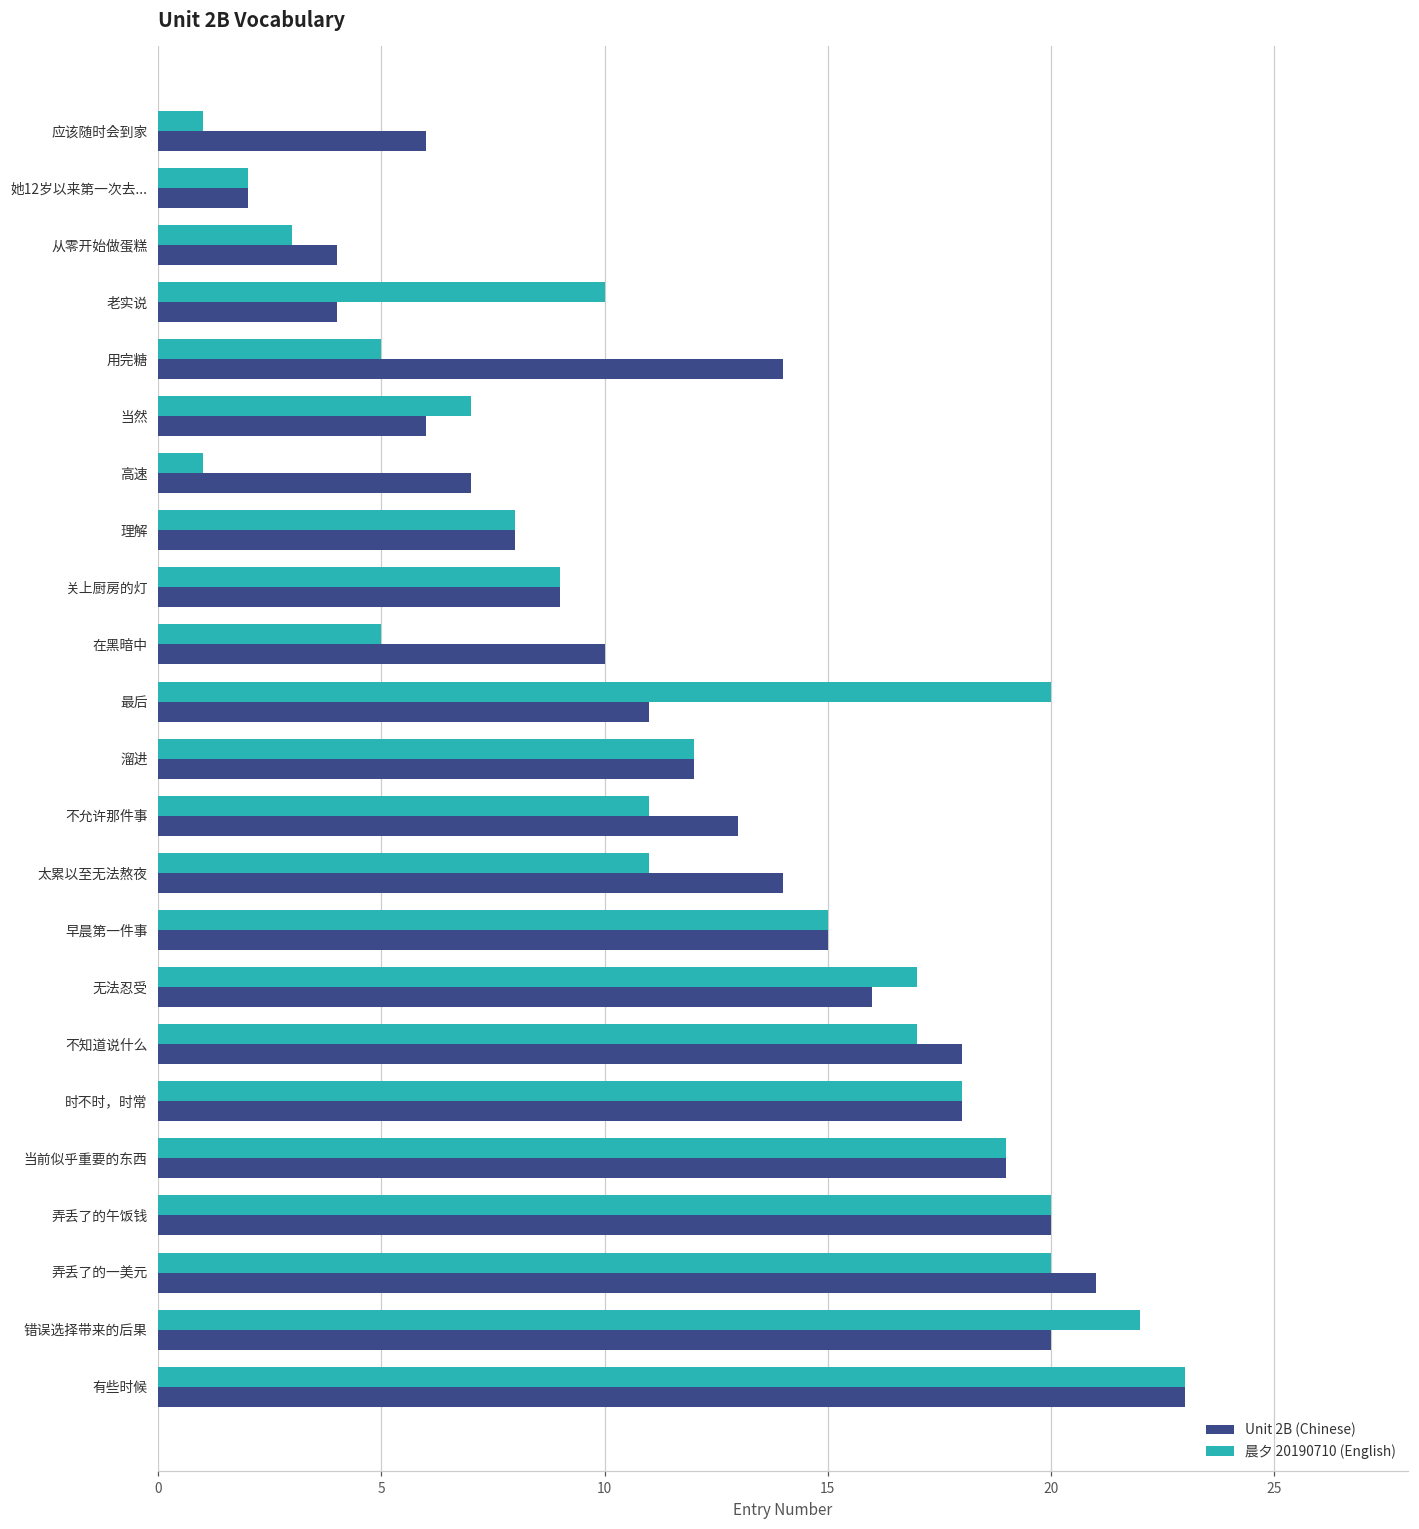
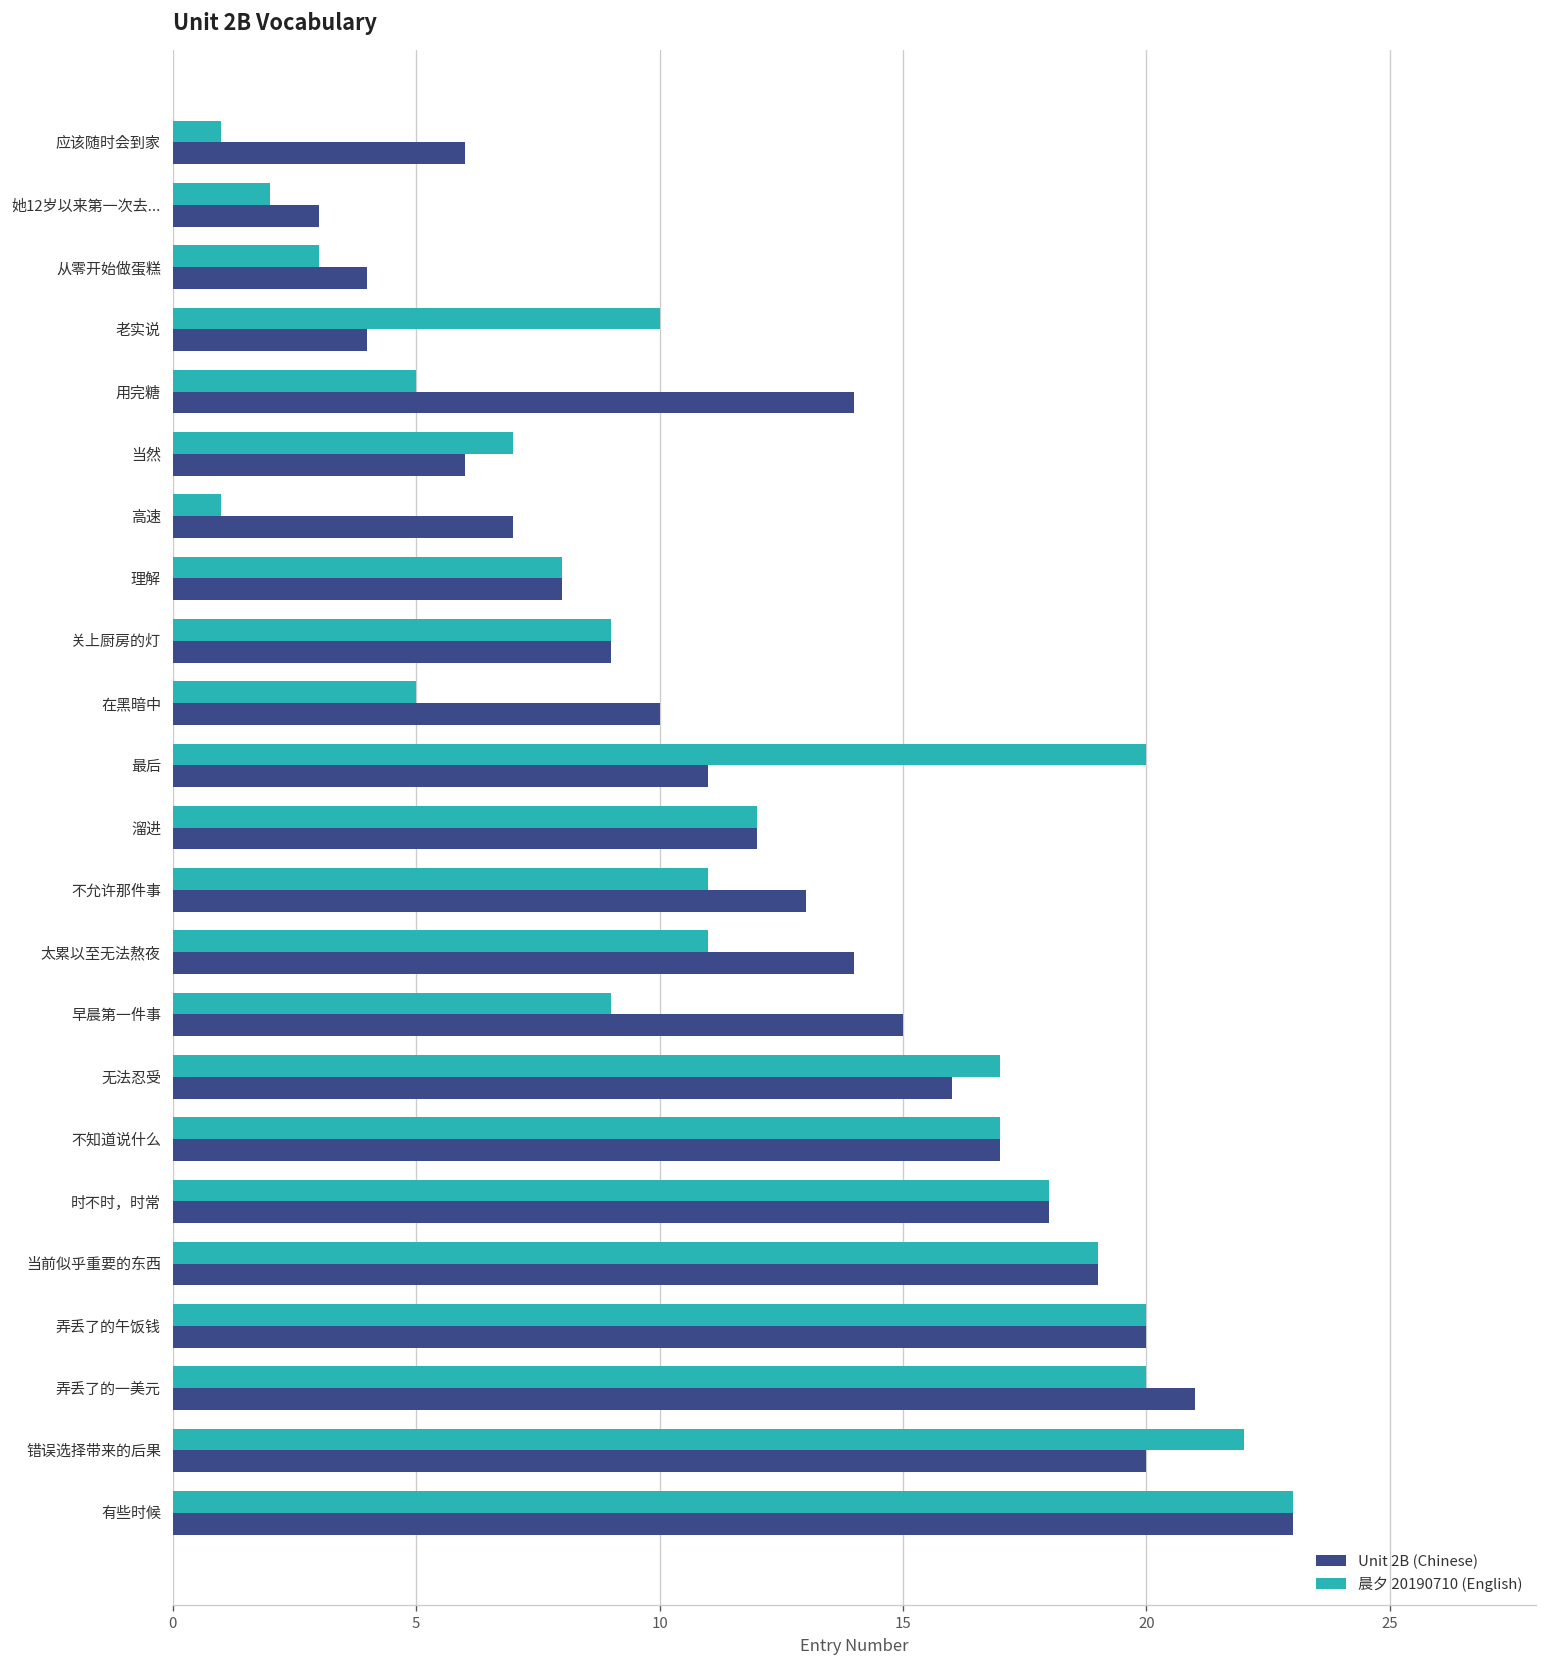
  {
    "Unit 2B (Chinese)": {
      "应该随时会到家": 6,
-     "她12岁以来第一次去...": 2,
+     "她12岁以来第一次去...": 3,
      "从零开始做蛋糕": 4,
      "老实说": 4,
      "用完糖": 14,
      "当然": 6,
      "高速": 7,
      "理解": 8,
      "关上厨房的灯": 9,
      "在黑暗中": 10,
      "最后": 11,
      "溜进": 12,
      "不允许那件事": 13,
      "太累以至无法熬夜": 14,
      "早晨第一件事": 15,
      "无法忍受": 16,
-     "不知道说什么": 18,
+     "不知道说什么": 17,
      "时不时，时常": 18,
      "当前似乎重要的东西": 19,
      "弄丢了的午饭钱": 20,
      "弄丢了的一美元": 21,
      "错误选择带来的后果": 20,
      "有些时候": 23
    },
    "晨夕 20190710 (English)": {
      "应该随时会到家": 1,
      "她12岁以来第一次去...": 2,
      "从零开始做蛋糕": 3,
      "老实说": 10,
      "用完糖": 5,
      "当然": 7,
      "高速": 1,
      "理解": 8,
      "关上厨房的灯": 9,
      "在黑暗中": 5,
      "最后": 20,
      "溜进": 12,
      "不允许那件事": 11,
      "太累以至无法熬夜": 11,
-     "早晨第一件事": 15,
+     "早晨第一件事": 9,
      "无法忍受": 17,
      "不知道说什么": 17,
      "时不时，时常": 18,
      "当前似乎重要的东西": 19,
      "弄丢了的午饭钱": 20,
      "弄丢了的一美元": 20,
      "错误选择带来的后果": 22,
      "有些时候": 23
    }
  }
